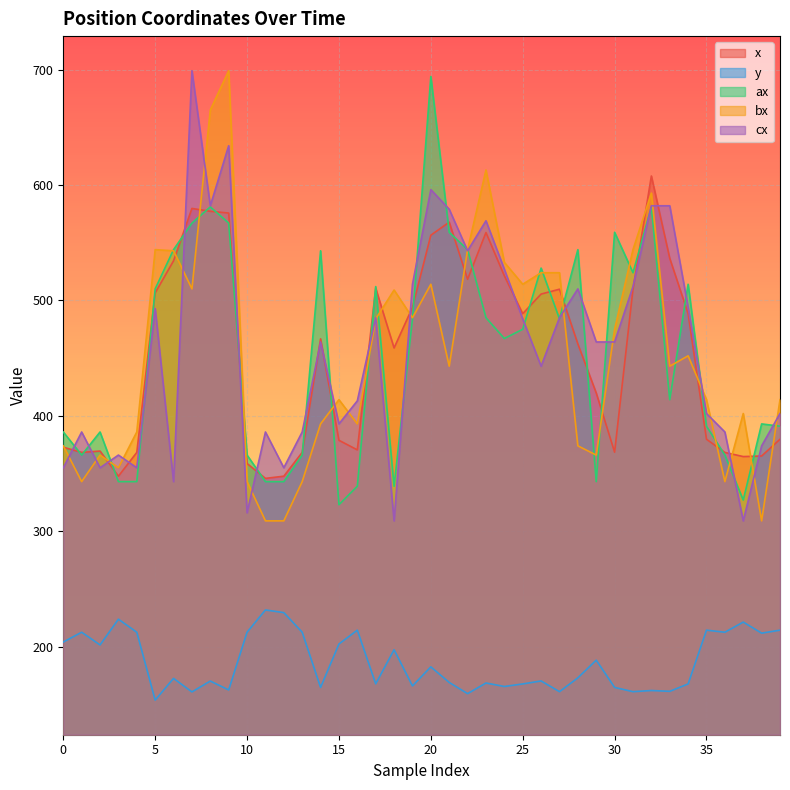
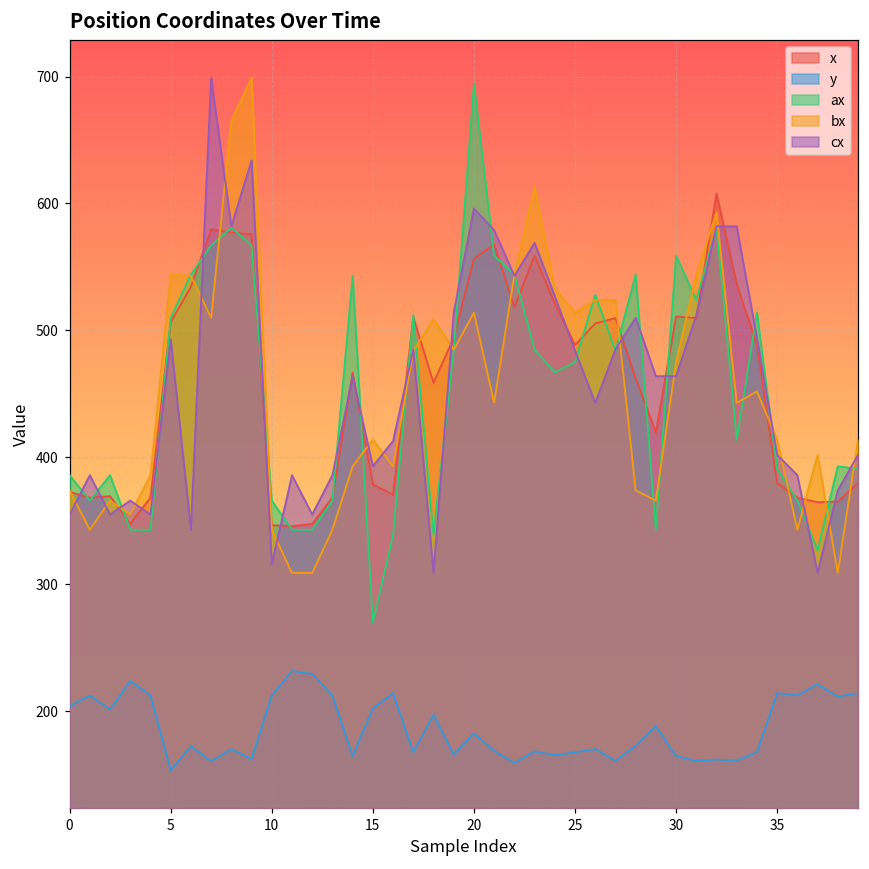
  {
    "x": {
      "5": 507,
-     "10": 359,
+     "10": 347,
      "15": 379,
      "20": 557,
      "25": 489,
-     "30": 369,
+     "30": 511,
      "35": 380
    },
    "y": {
      "0": 204,
      "5": 154,
      "10": 213,
      "15": 202,
      "20": 183,
      "25": 168,
      "30": 165,
      "35": 214
    },
    "ax": {
      "0": 386,
      "5": 510,
      "10": 366,
-     "15": 323,
+     "15": 270,
      "20": 694,
      "25": 475,
      "30": 559,
      "35": 391
    },
    "bx": {
      "5": 544,
      "10": 343,
      "15": 414,
      "20": 514,
      "25": 514,
      "30": 475,
      "35": 414
    },
    "cx": {
      "0": 355,
      "5": 493,
      "10": 316,
      "15": 393,
      "20": 596,
      "25": 484,
      "30": 464,
      "35": 402
    }
  }
